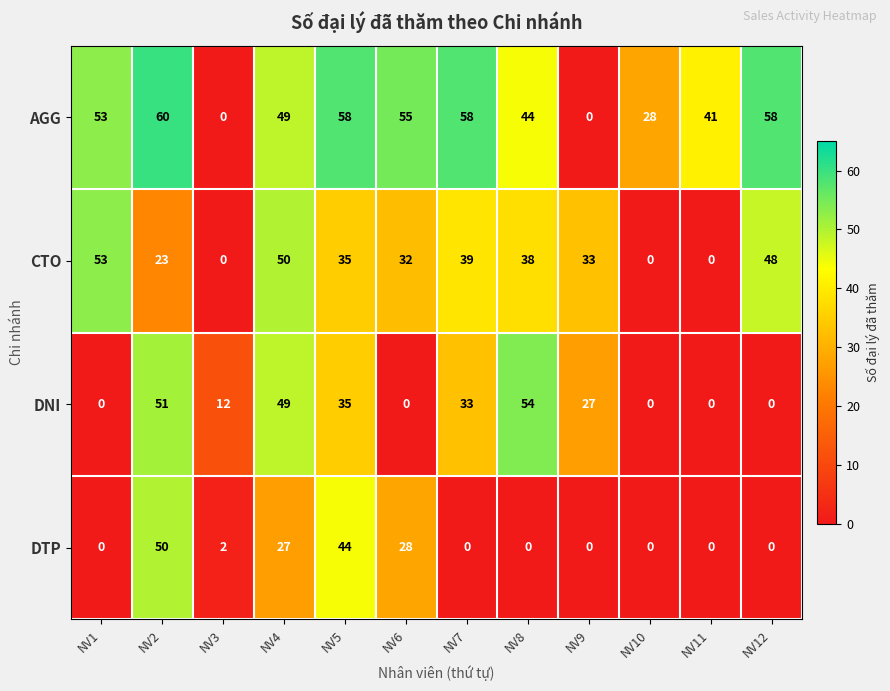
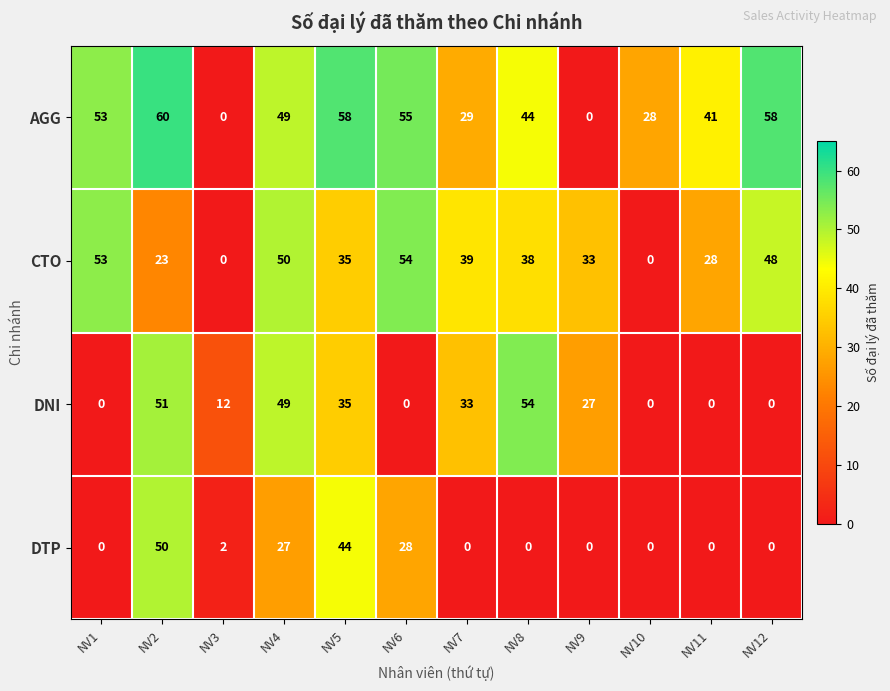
  {
    "AGG": {
      "NV1": 53,
      "NV2": 60,
      "NV3": 0,
      "NV4": 49,
      "NV5": 58,
      "NV6": 55,
-     "NV7": 58,
+     "NV7": 29,
      "NV8": 44,
      "NV9": 0,
      "NV10": 28,
      "NV11": 41,
      "NV12": 58
    },
    "CTO": {
      "NV1": 53,
      "NV2": 23,
      "NV3": 0,
      "NV4": 50,
      "NV5": 35,
-     "NV6": 32,
+     "NV6": 54,
      "NV7": 39,
      "NV8": 38,
      "NV9": 33,
      "NV10": 0,
-     "NV11": 0,
+     "NV11": 28,
      "NV12": 48
    },
    "DNI": {
      "NV1": 0,
      "NV2": 51,
      "NV3": 12,
      "NV4": 49,
      "NV5": 35,
      "NV6": 0,
      "NV7": 33,
      "NV8": 54,
      "NV9": 27,
      "NV10": 0,
      "NV11": 0,
      "NV12": 0
    },
    "DTP": {
      "NV1": 0,
      "NV2": 50,
      "NV3": 2,
      "NV4": 27,
      "NV5": 44,
      "NV6": 28,
      "NV7": 0,
      "NV8": 0,
      "NV9": 0,
      "NV10": 0,
      "NV11": 0,
      "NV12": 0
    }
  }
